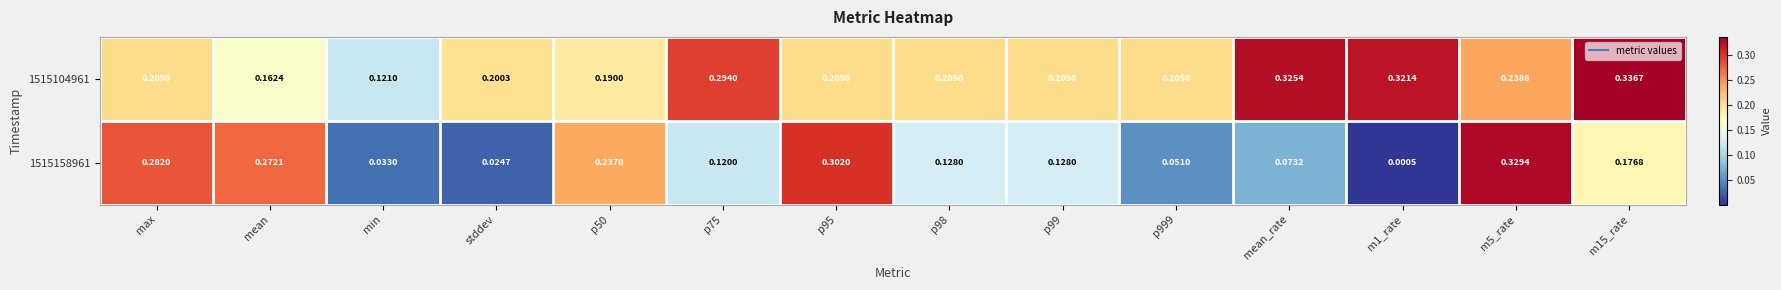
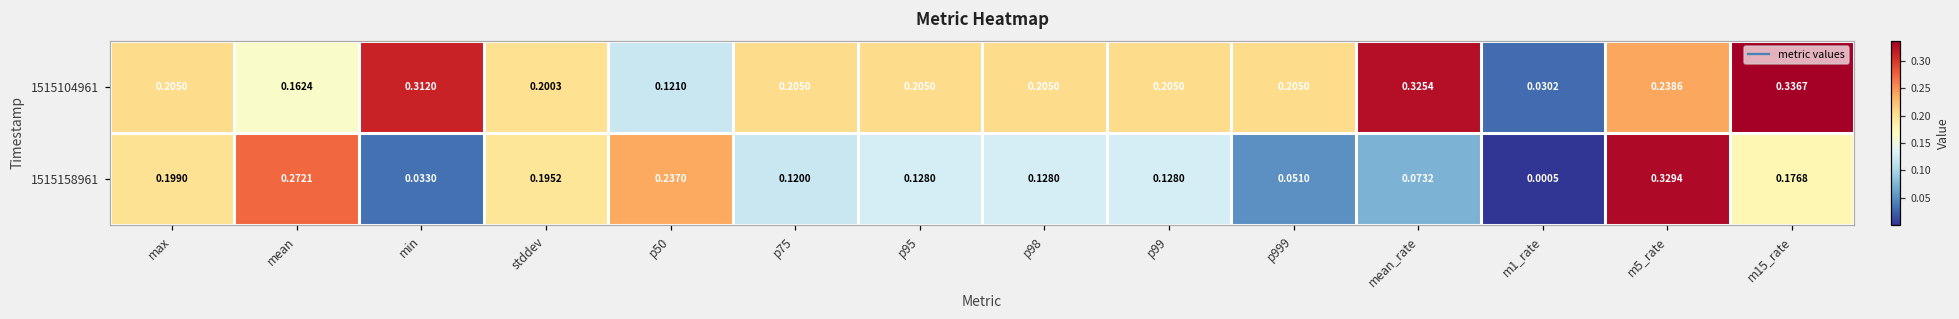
  {
    "1515104961": {
      "max": 0.2050,
      "mean": 0.1624,
-     "min": 0.1210,
+     "min": 0.3120,
      "stddev": 0.2003,
-     "p50": 0.1900,
-     "p75": 0.2940,
+     "p50": 0.1210,
+     "p75": 0.2050,
      "p95": 0.2050,
      "p98": 0.2050,
      "p99": 0.2050,
      "p999": 0.2050,
      "mean_rate": 0.3254,
-     "m1_rate": 0.3214,
+     "m1_rate": 0.0302,
      "m5_rate": 0.2386,
      "m15_rate": 0.3367
    },
    "1515158961": {
-     "max": 0.2820,
+     "max": 0.1990,
      "mean": 0.2721,
      "min": 0.0330,
-     "stddev": 0.0247,
+     "stddev": 0.1952,
      "p50": 0.2370,
      "p75": 0.1200,
-     "p95": 0.3020,
+     "p95": 0.1280,
      "p98": 0.1280,
      "p99": 0.1280,
      "p999": 0.0510,
      "mean_rate": 0.0732,
      "m1_rate": 0.0005,
      "m5_rate": 0.3294,
      "m15_rate": 0.1768
    }
  }
